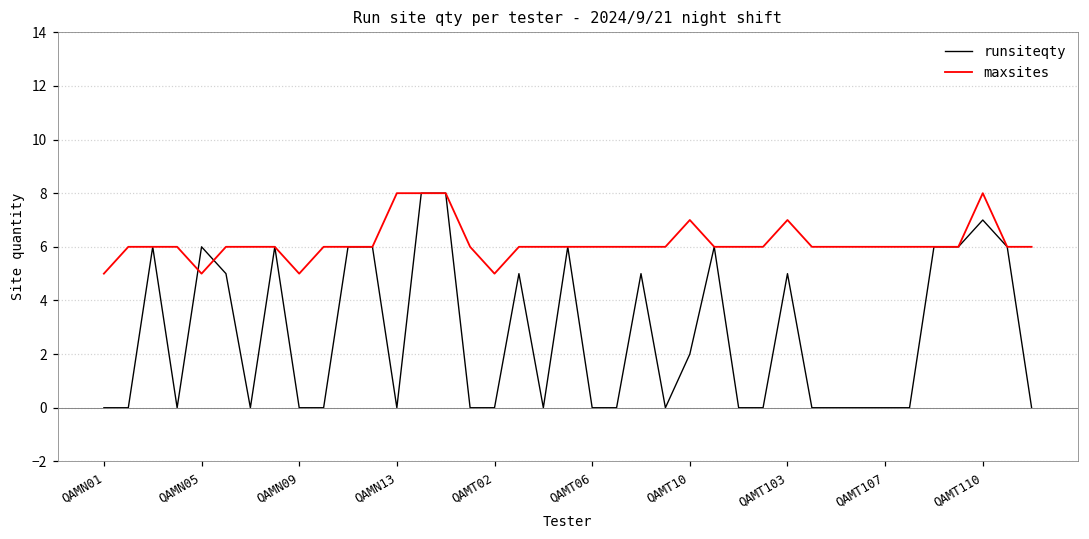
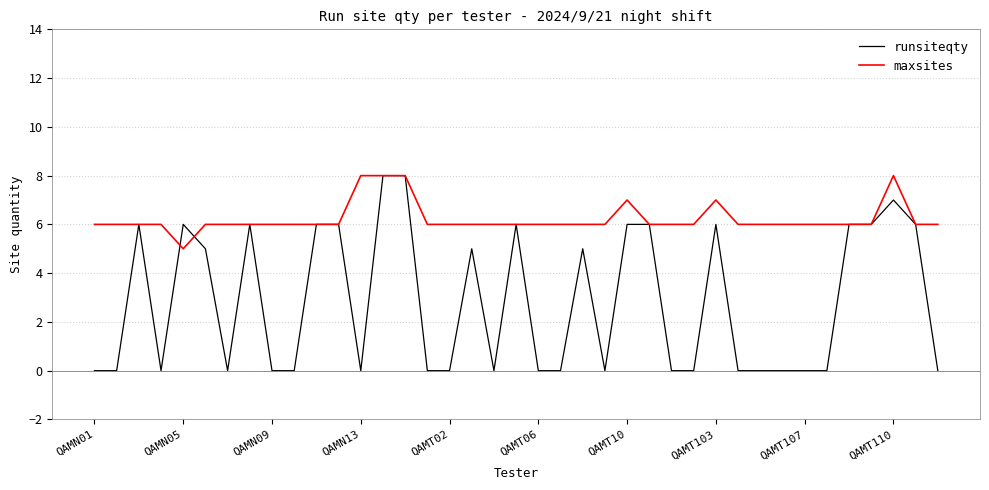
  {
    "runsiteqty": {
      "QAMN01": 0,
      "QAMN05": 6,
      "QAMN09": 0,
      "QAMN13": 0,
      "QAMT02": 0,
      "QAMT06": 0,
-     "QAMT10": 2,
-     "QAMT103": 5,
+     "QAMT10": 6,
+     "QAMT103": 6,
      "QAMT107": 0,
      "QAMT110": 7
    },
    "maxsites": {
-     "QAMN01": 5,
+     "QAMN01": 6,
      "QAMN05": 5,
-     "QAMN09": 5,
+     "QAMN09": 6,
      "QAMN13": 8,
-     "QAMT02": 5,
+     "QAMT02": 6,
      "QAMT06": 6,
      "QAMT10": 7,
      "QAMT103": 7,
      "QAMT107": 6,
      "QAMT110": 8
    }
  }
